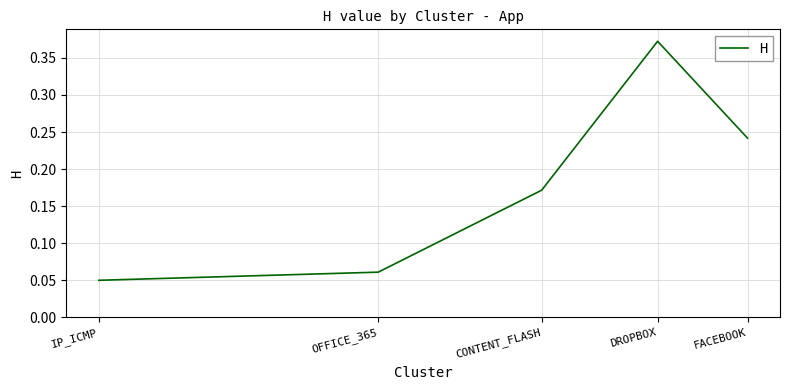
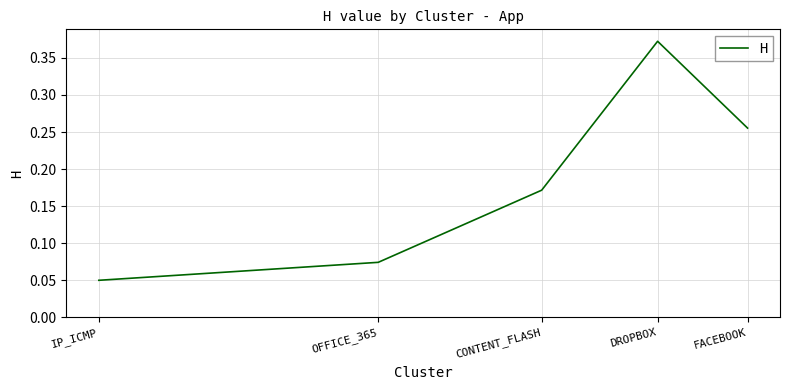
  {
    "IP_ICMP": 0.05,
-   "OFFICE_365": 0.06,
+   "OFFICE_365": 0.07,
    "CONTENT_FLASH": 0.17,
    "DROPBOX": 0.37,
-   "FACEBOOK": 0.24
+   "FACEBOOK": 0.26
  }
